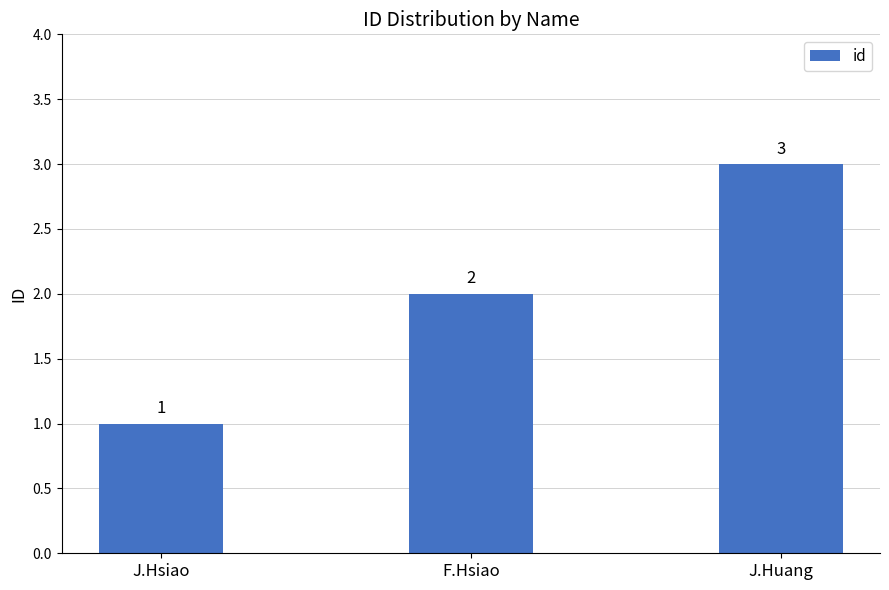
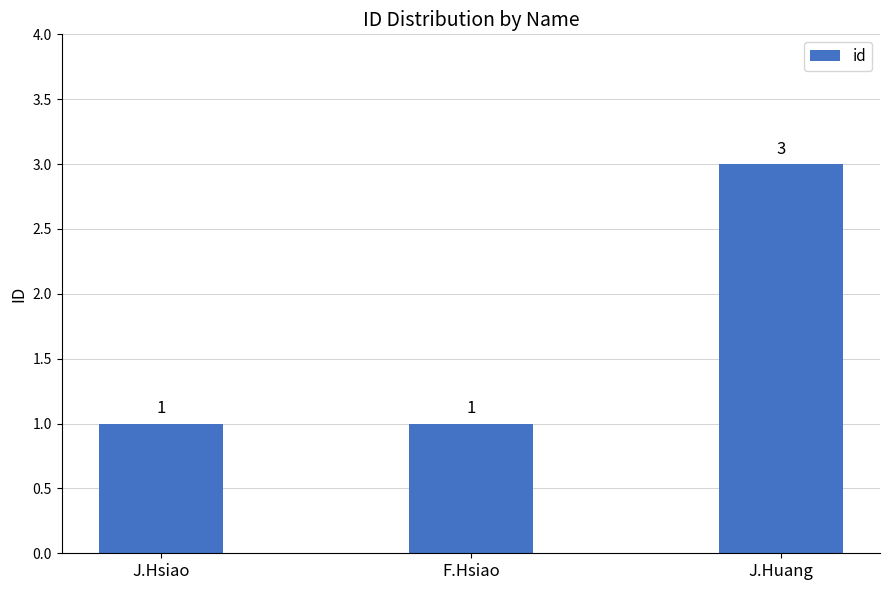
  {
    "J.Hsiao": 1,
-   "F.Hsiao": 2,
+   "F.Hsiao": 1,
    "J.Huang": 3
  }
